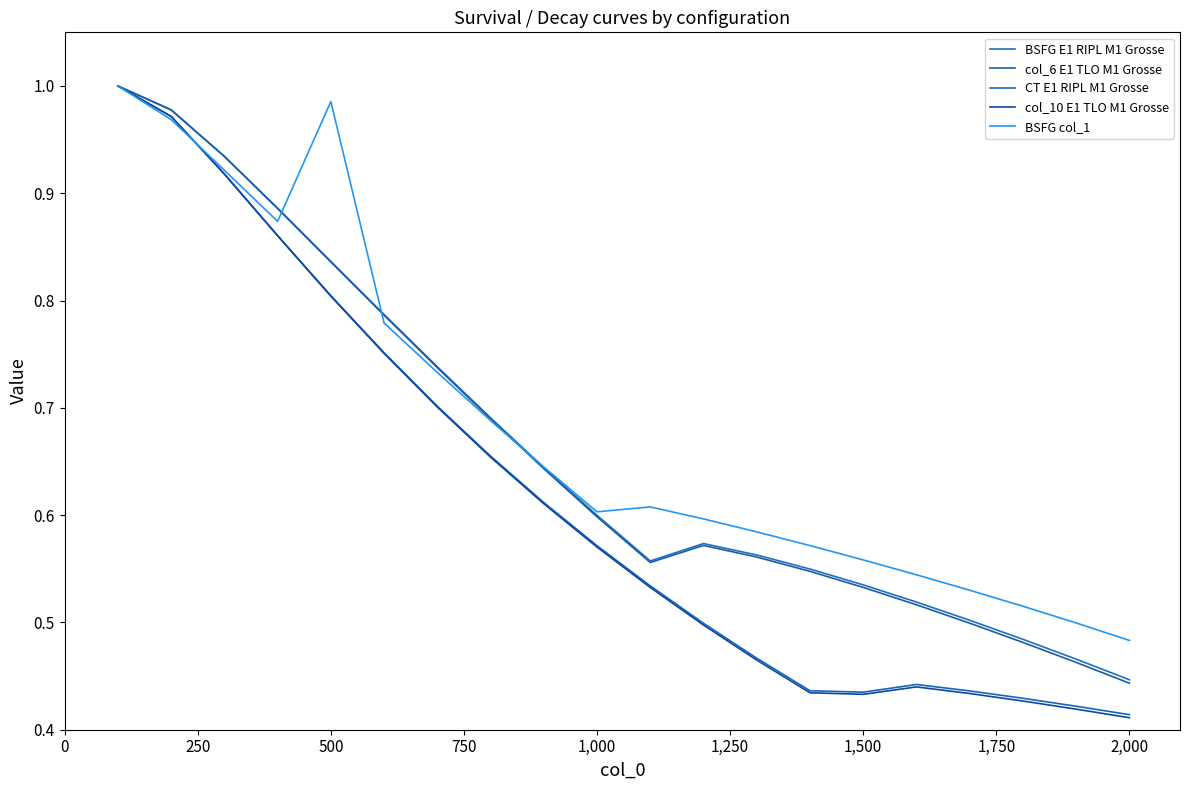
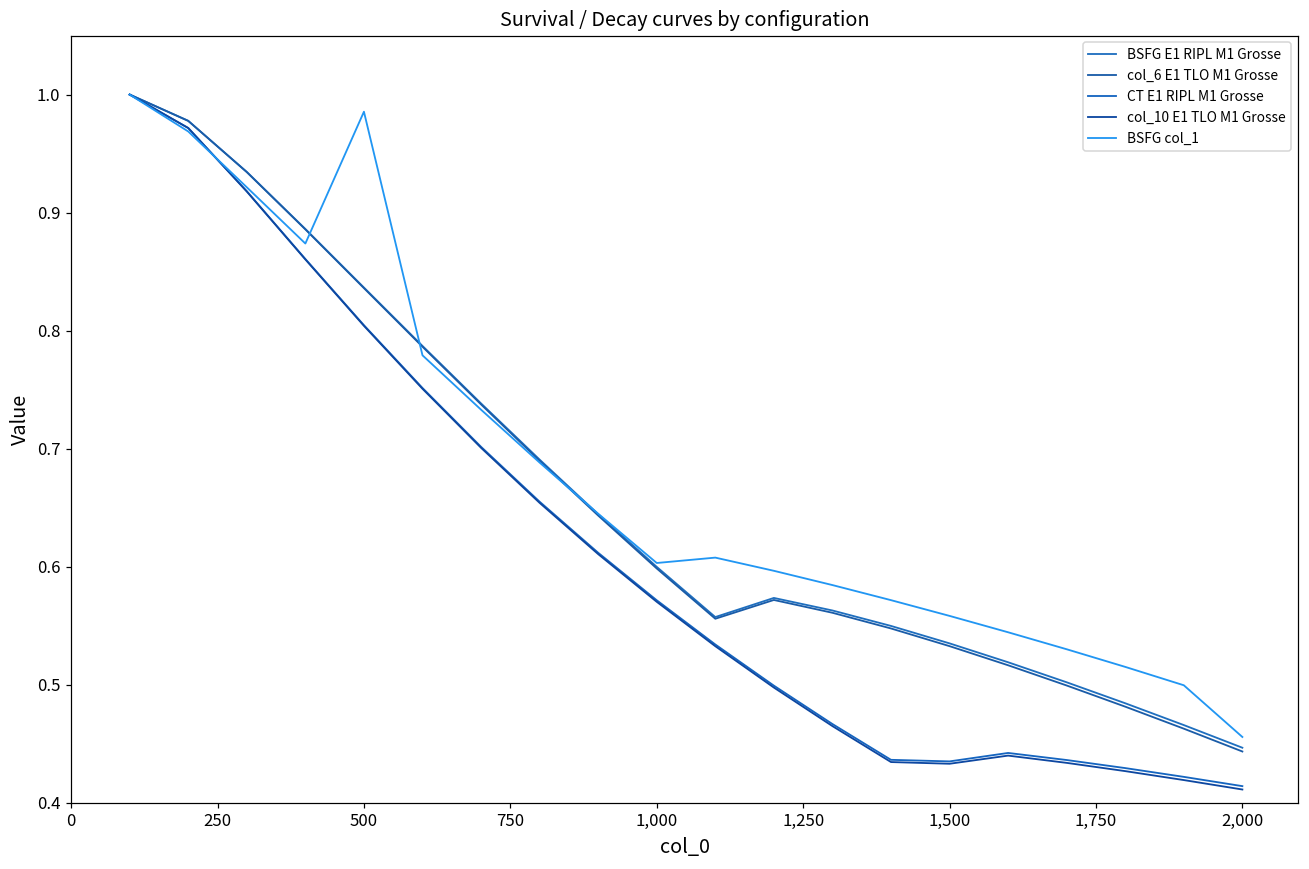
  {
    "BSFG col_1": {
      "500": 0.985,
      "1,000": 0.603,
      "1,500": 0.558,
-     "2,000": 0.483
+     "2,000": 0.456
    }
  }
